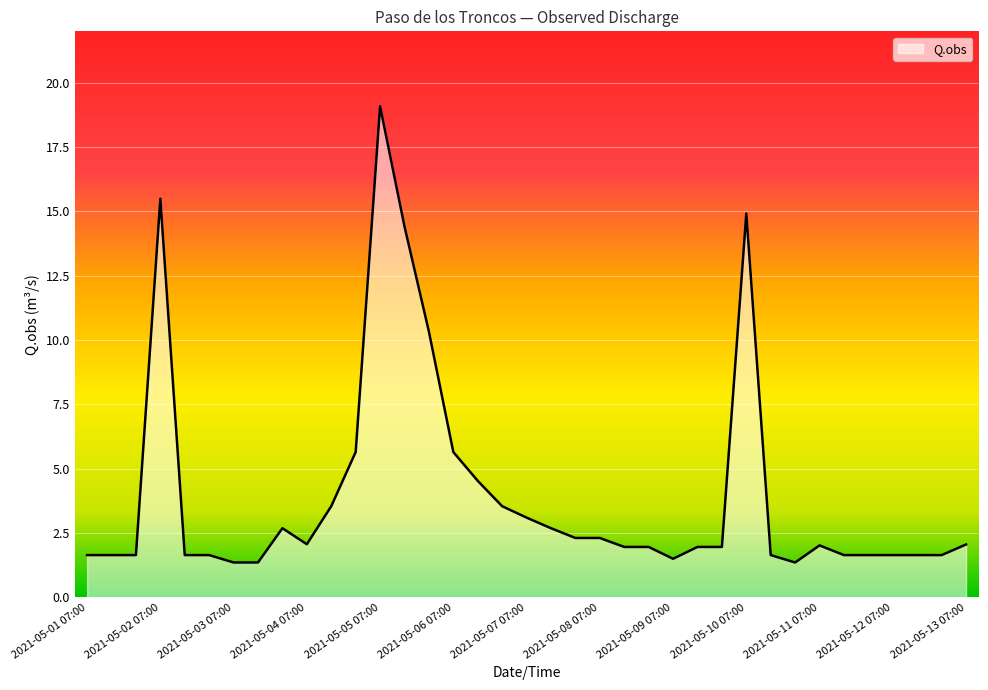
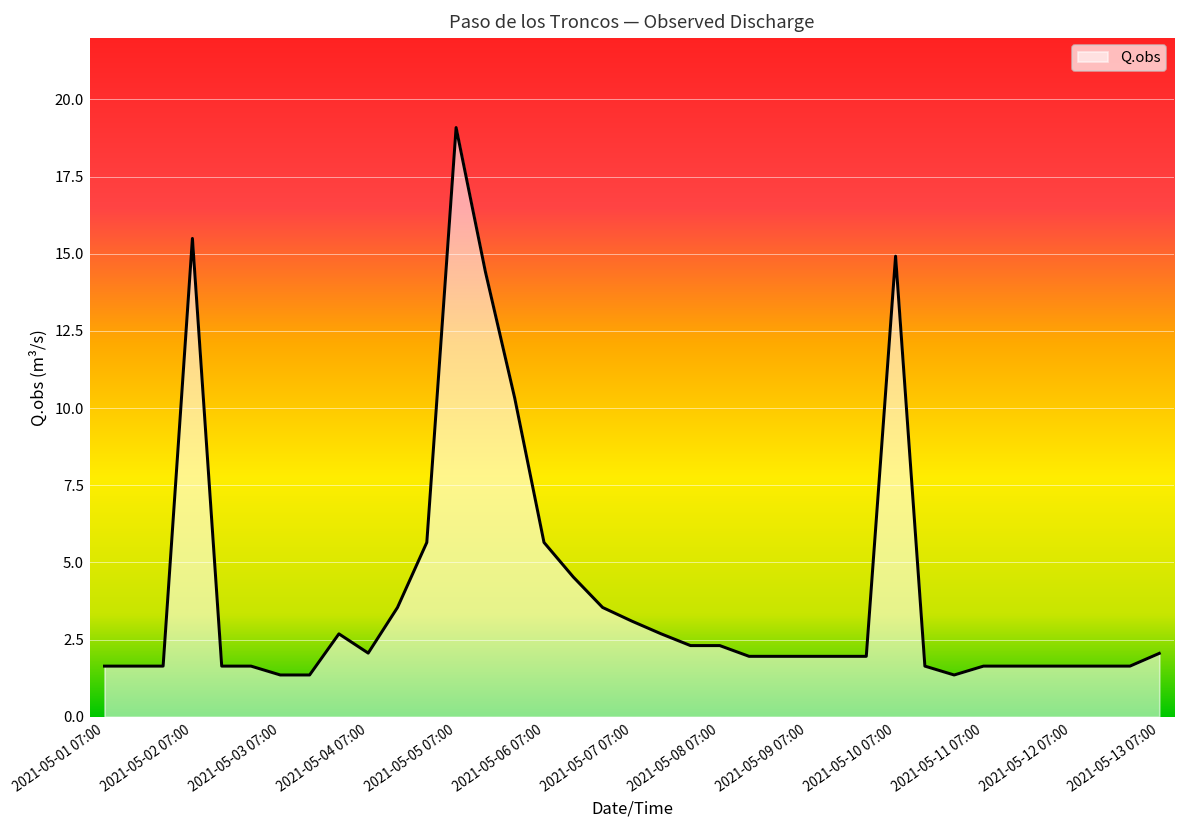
  {
    "2021-05-01 07:00": 1.6,
    "2021-05-02 07:00": 15.5,
    "2021-05-03 07:00": 1.4,
    "2021-05-04 07:00": 2.1,
    "2021-05-05 07:00": 19.1,
    "2021-05-06 07:00": 5.6,
    "2021-05-07 07:00": 3.1,
    "2021-05-08 07:00": 2.3,
-   "2021-05-09 07:00": 1.5,
+   "2021-05-09 07:00": 2.0,
    "2021-05-10 07:00": 14.9,
-   "2021-05-11 07:00": 2.0,
+   "2021-05-11 07:00": 1.6,
    "2021-05-12 07:00": 1.6,
    "2021-05-13 07:00": 2.1
  }
